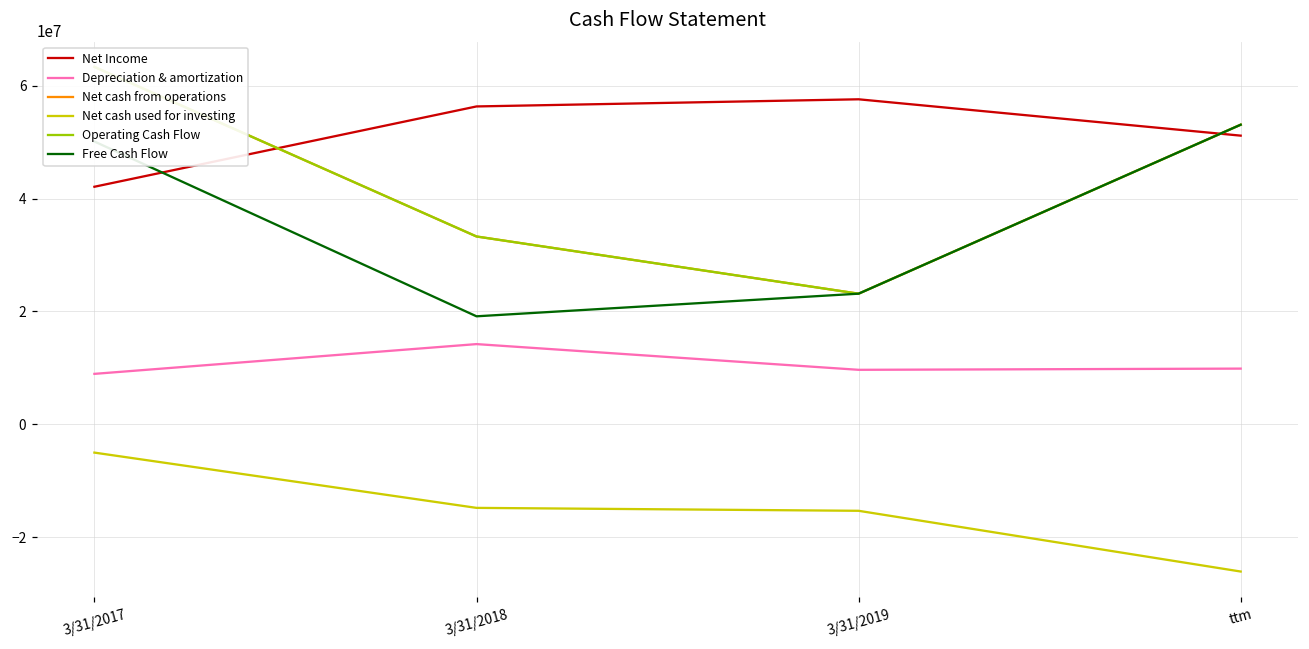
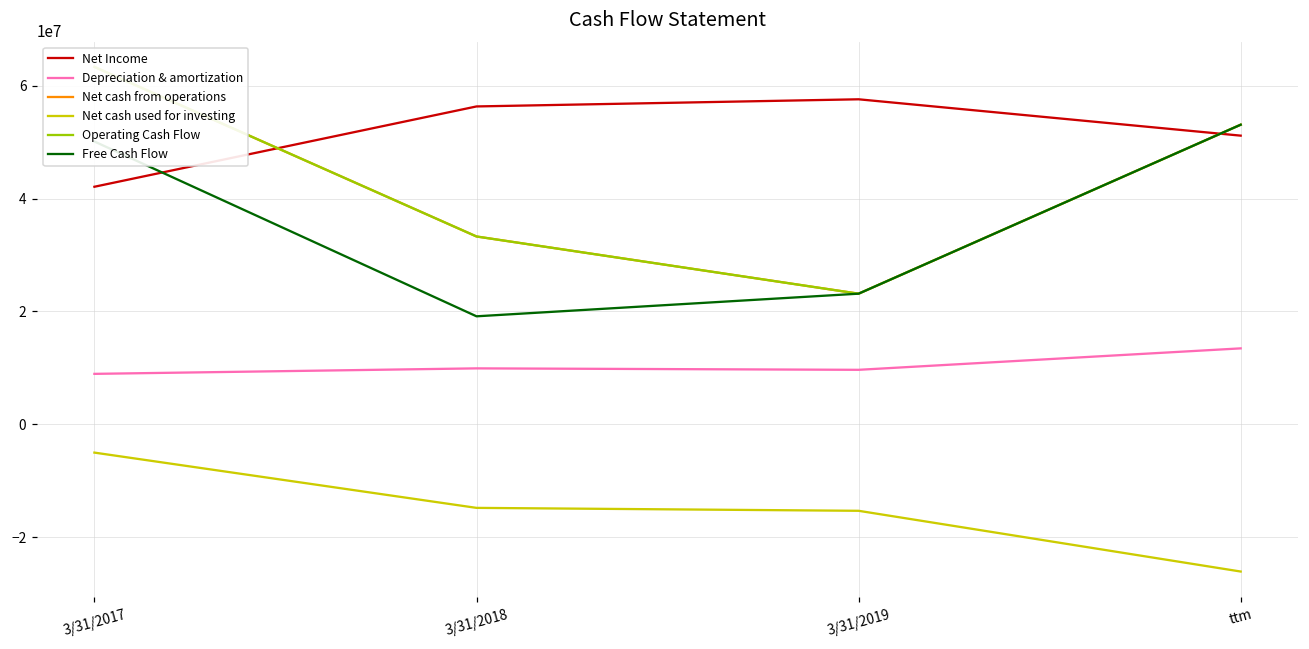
  {
    "Net Income": {
      "3/31/2017": 42000000,
      "3/31/2018": 56000000,
      "3/31/2019": 58000000,
      "ttm": 51000000
    },
    "Depreciation & amortization": {
      "3/31/2017": 9000000,
-     "3/31/2018": 14000000,
+     "3/31/2018": 10000000,
      "3/31/2019": 10000000,
-     "ttm": 10000000
+     "ttm": 13000000
    },
    "Free Cash Flow": {
      "3/31/2018": 19000000
    }
  }
